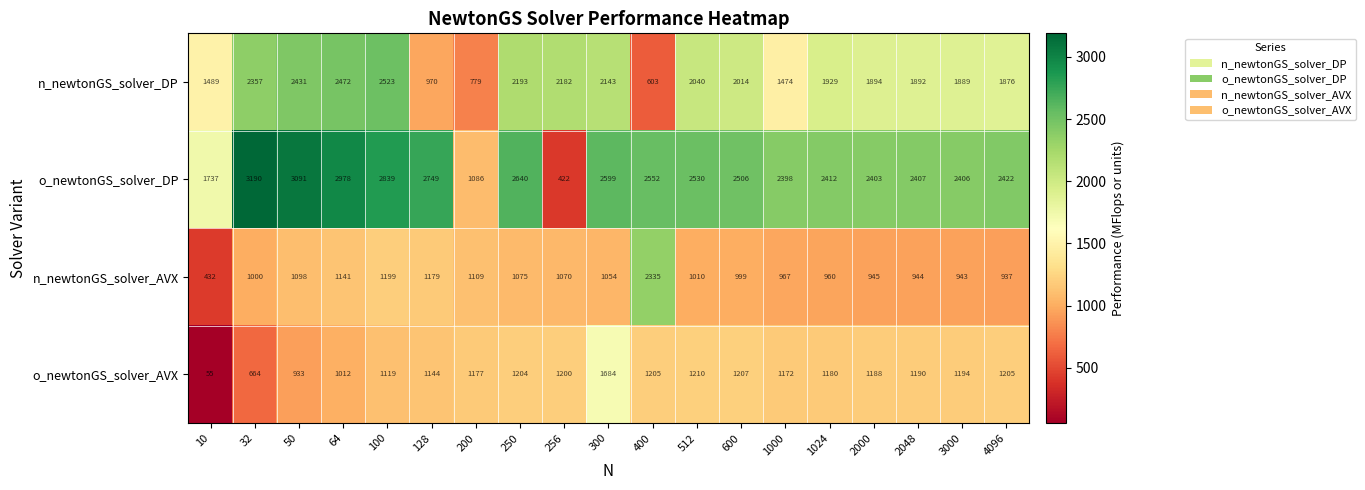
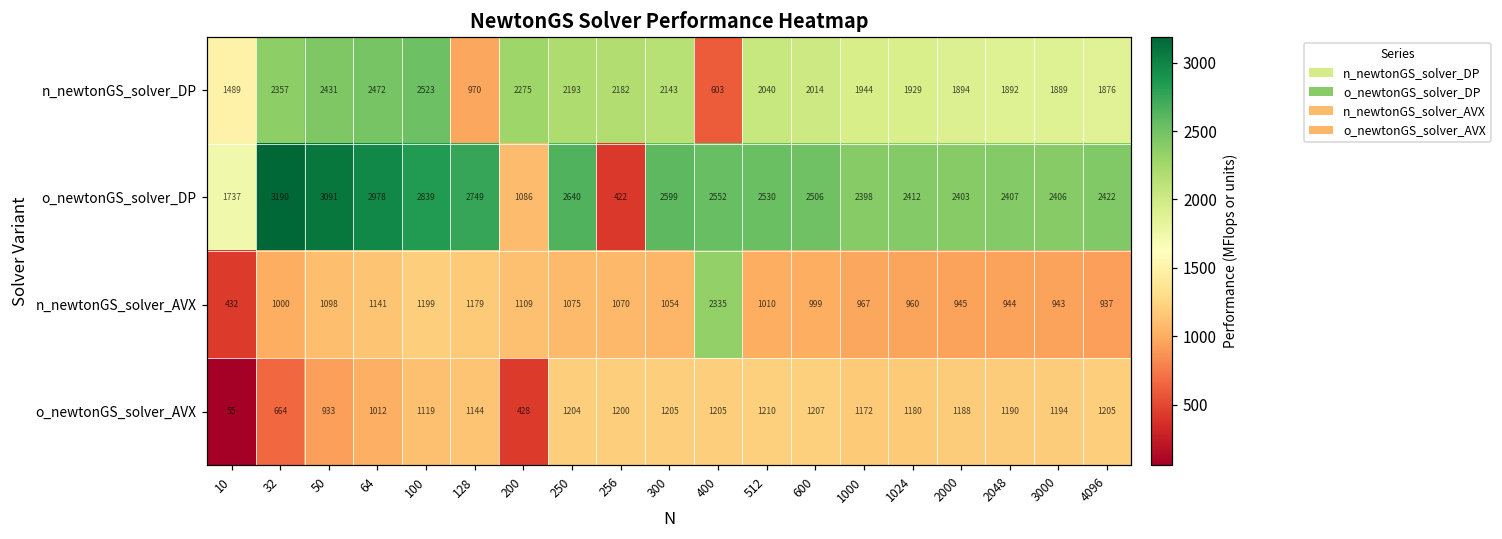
  {
    "n_newtonGS_solver_DP": {
      "10": 1489,
      "32": 2357,
      "50": 2431,
      "64": 2472,
      "100": 2523,
      "128": 970,
-     "200": 779,
+     "200": 2275,
      "250": 2193,
      "256": 2182,
      "300": 2143,
      "400": 603,
      "512": 2040,
      "600": 2014,
-     "1000": 1474,
+     "1000": 1944,
      "1024": 1929,
      "2000": 1894,
      "2048": 1892,
      "3000": 1889,
      "4096": 1876
    },
    "o_newtonGS_solver_DP": {
      "10": 1737,
      "32": 3190,
      "50": 3091,
      "64": 2978,
      "100": 2839,
      "128": 2749,
      "200": 1086,
      "250": 2640,
      "256": 422,
      "300": 2599,
      "400": 2552,
      "512": 2530,
      "600": 2506,
      "1000": 2398,
      "1024": 2412,
      "2000": 2403,
      "2048": 2407,
      "3000": 2406,
      "4096": 2422
    },
    "n_newtonGS_solver_AVX": {
      "10": 432,
      "32": 1000,
      "50": 1098,
      "64": 1141,
      "100": 1199,
      "128": 1179,
      "200": 1109,
      "250": 1075,
      "256": 1070,
      "300": 1054,
      "400": 2335,
      "512": 1010,
      "600": 999,
      "1000": 967,
      "1024": 960,
      "2000": 945,
      "2048": 944,
      "3000": 943,
      "4096": 937
    },
    "o_newtonGS_solver_AVX": {
      "10": 55,
      "32": 664,
      "50": 933,
      "64": 1012,
      "100": 1119,
      "128": 1144,
-     "200": 1177,
+     "200": 428,
      "250": 1204,
      "256": 1200,
-     "300": 1684,
+     "300": 1205,
      "400": 1205,
      "512": 1210,
      "600": 1207,
      "1000": 1172,
      "1024": 1180,
      "2000": 1188,
      "2048": 1190,
      "3000": 1194,
      "4096": 1205
    }
  }
